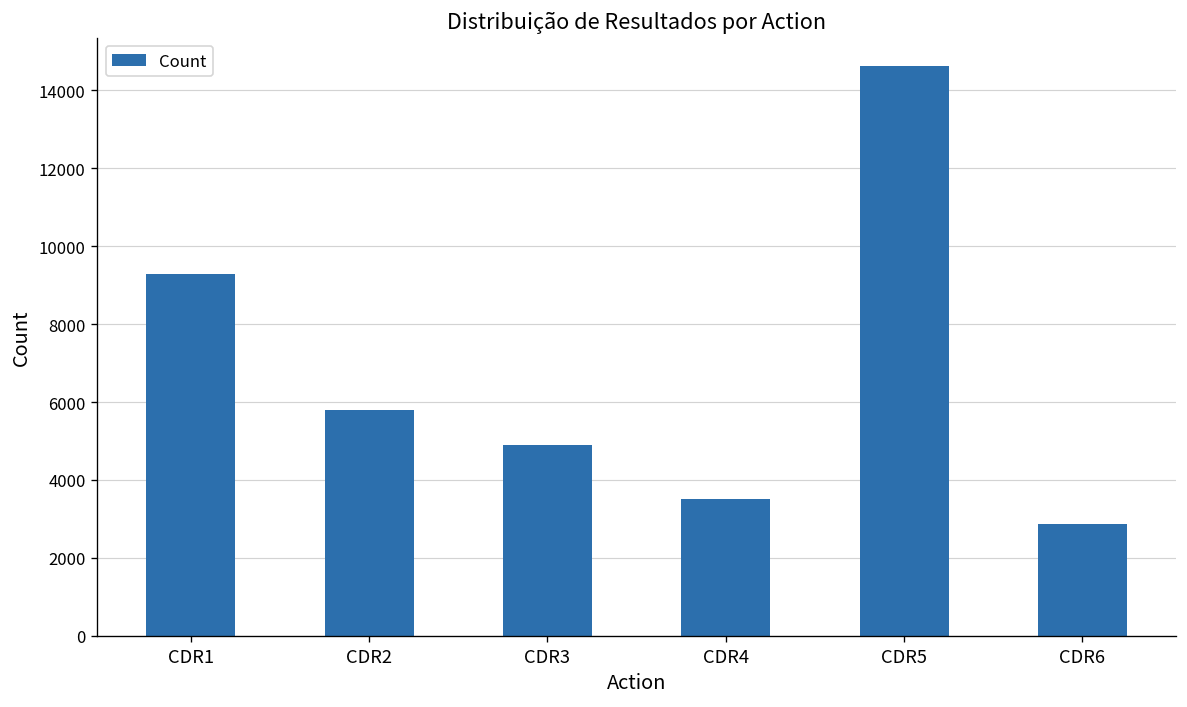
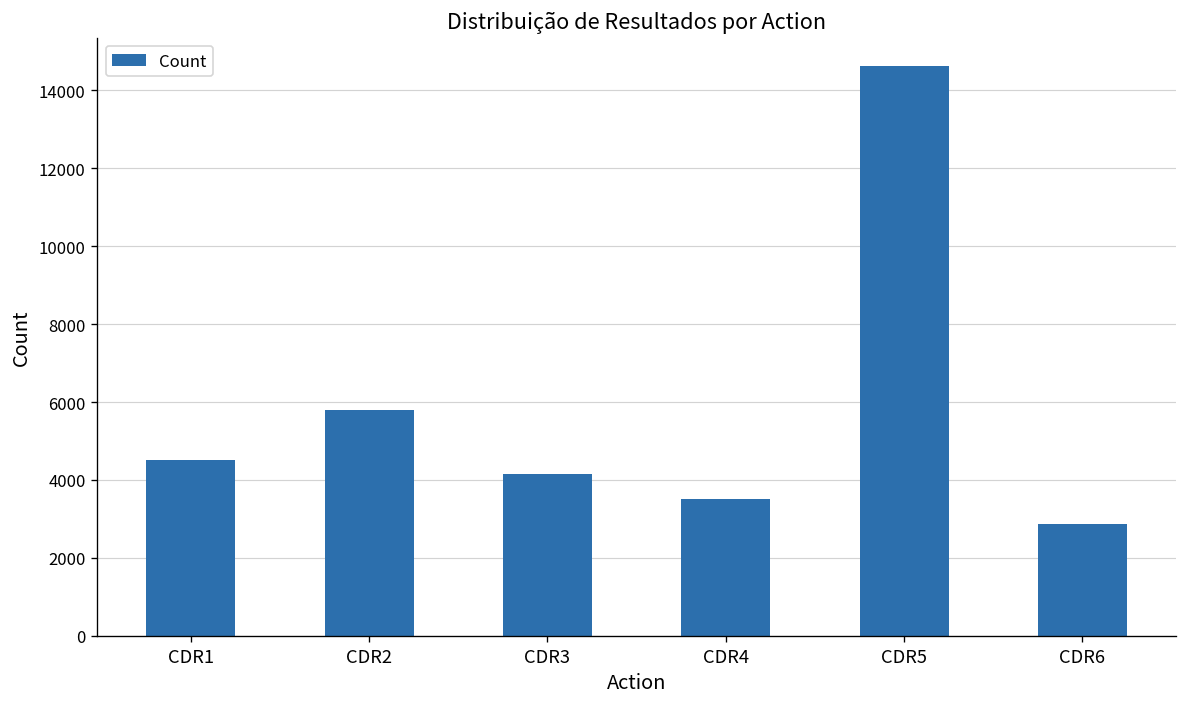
  {
-   "CDR1": 9300,
+   "CDR1": 4500,
    "CDR2": 5800,
-   "CDR3": 4900,
+   "CDR3": 4100,
    "CDR4": 3500,
    "CDR5": 14600,
    "CDR6": 2900
  }
